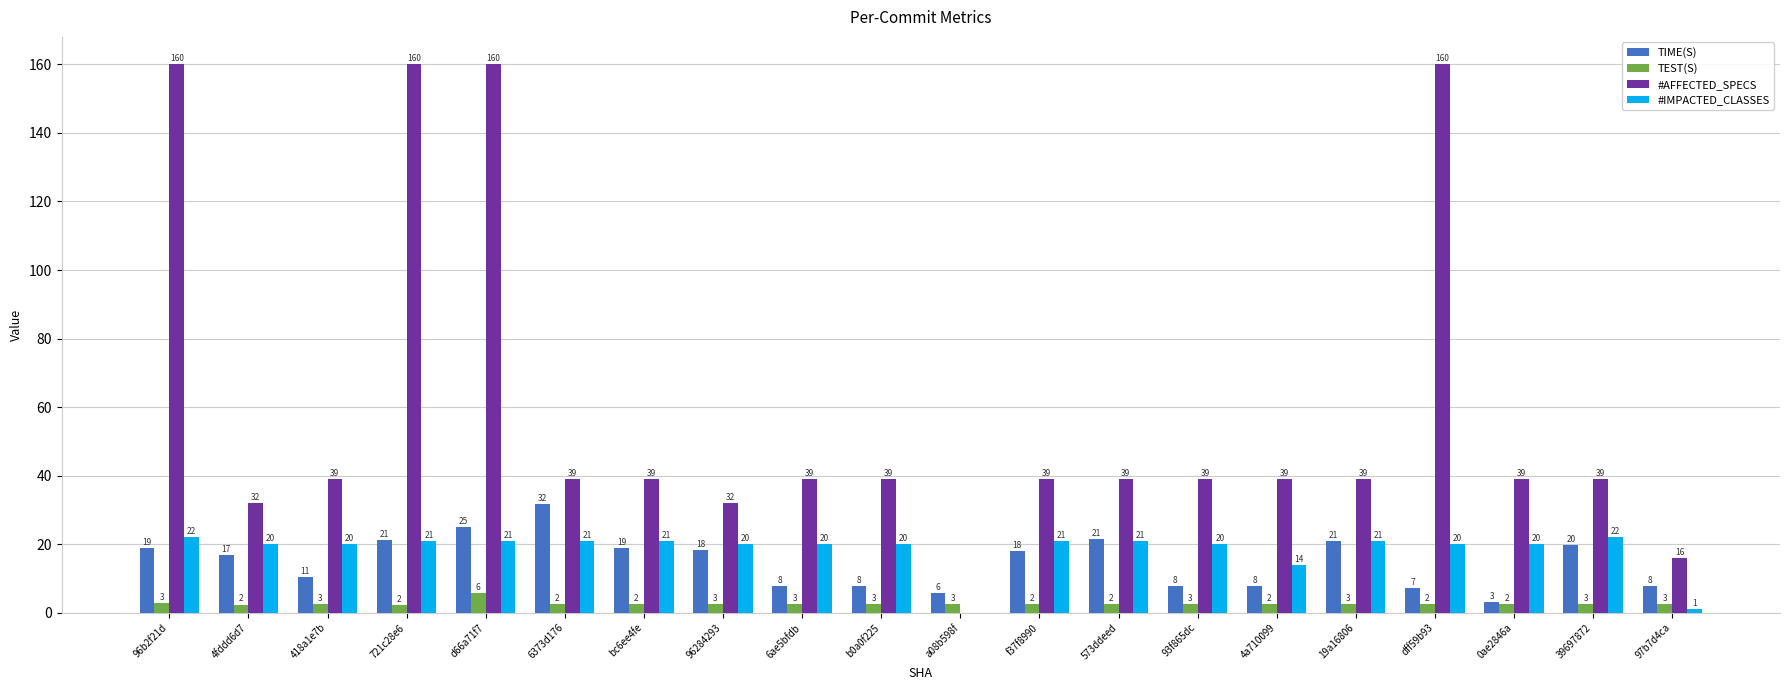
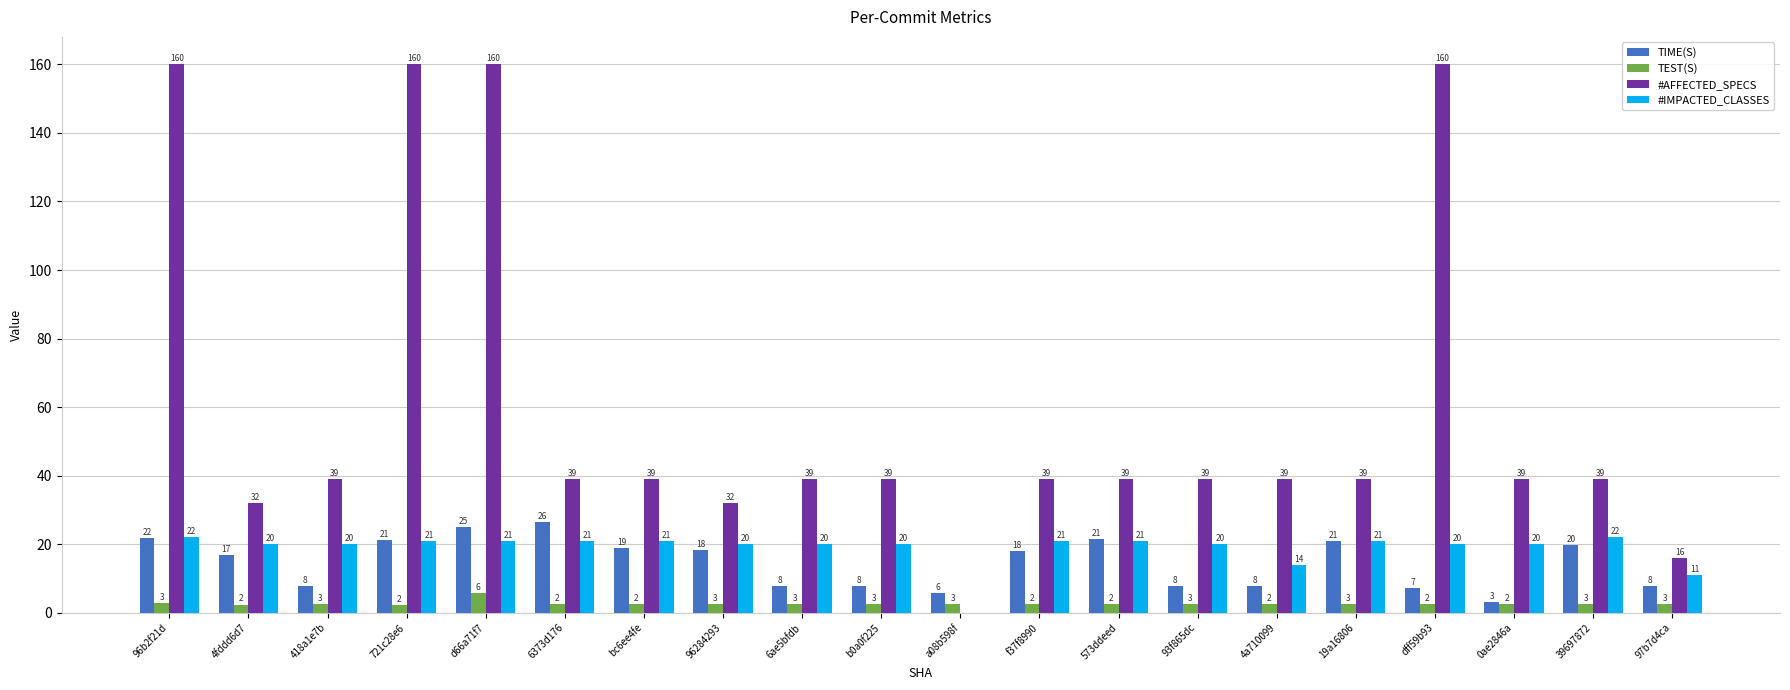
  {
    "TIME(S)": {
-     "96b2f21d": 19,
+     "96b2f21d": 22,
      "4fddd6d7": 17,
-     "418a1e7b": 11,
+     "418a1e7b": 8,
      "721c28e6": 21,
      "d66a71f7": 25,
-     "6373d176": 32,
+     "6373d176": 26,
      "bc6ee4fe": 19,
      "96284293": 18,
      "6ae5bfdb": 8,
      "b0a0f225": 8,
      "a08b598f": 6,
      "f37f8990": 18,
      "573ddeed": 21,
      "93f865dc": 8,
      "4a710099": 8,
      "19a16806": 21,
      "dff59b93": 7,
      "0ae2846a": 3,
      "39697872": 20,
      "97b7d4ca": 8
    },
    "TEST(S)": {
      "96b2f21d": 3,
      "4fddd6d7": 2,
      "418a1e7b": 3,
      "721c28e6": 2,
      "d66a71f7": 6,
      "6373d176": 2,
      "bc6ee4fe": 2,
      "96284293": 3,
      "6ae5bfdb": 3,
      "b0a0f225": 3,
      "a08b598f": 3,
      "f37f8990": 2,
      "573ddeed": 2,
      "93f865dc": 3,
      "4a710099": 2,
      "19a16806": 3,
      "dff59b93": 2,
      "0ae2846a": 2,
      "39697872": 3,
      "97b7d4ca": 3
    },
    "#AFFECTED_SPECS": {
      "96b2f21d": 160,
      "4fddd6d7": 32,
      "418a1e7b": 39,
      "721c28e6": 160,
      "d66a71f7": 160,
      "6373d176": 39,
      "bc6ee4fe": 39,
      "96284293": 32,
      "6ae5bfdb": 39,
      "b0a0f225": 39,
      "f37f8990": 39,
      "573ddeed": 39,
      "93f865dc": 39,
      "4a710099": 39,
      "19a16806": 39,
      "dff59b93": 160,
      "0ae2846a": 39,
      "39697872": 39,
      "97b7d4ca": 16
    },
    "#IMPACTED_CLASSES": {
      "96b2f21d": 22,
      "4fddd6d7": 20,
      "418a1e7b": 20,
      "721c28e6": 21,
      "d66a71f7": 21,
      "6373d176": 21,
      "bc6ee4fe": 21,
      "96284293": 20,
      "6ae5bfdb": 20,
      "b0a0f225": 20,
      "f37f8990": 21,
      "573ddeed": 21,
      "93f865dc": 20,
      "4a710099": 14,
      "19a16806": 21,
      "dff59b93": 20,
      "0ae2846a": 20,
      "39697872": 22,
-     "97b7d4ca": 1
+     "97b7d4ca": 11
    }
  }
